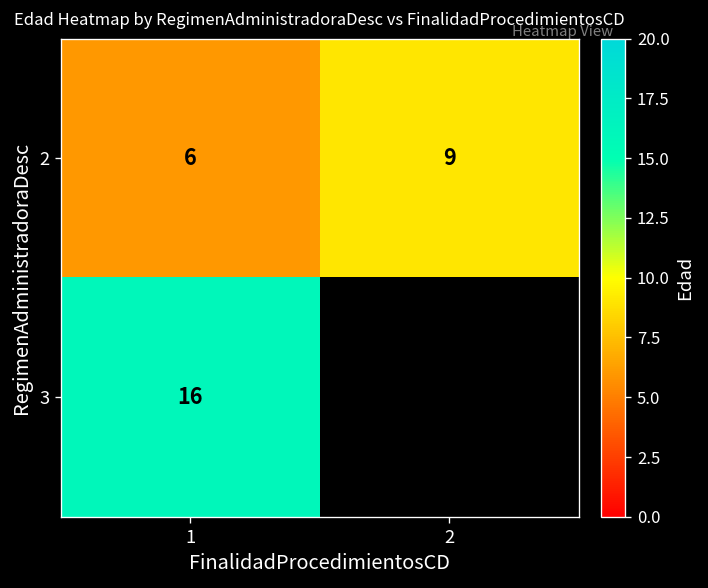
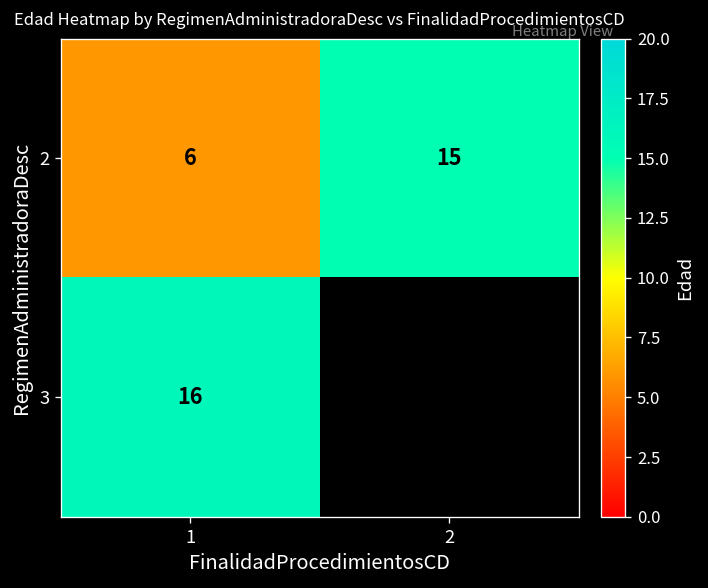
  {
    "2": {
      "1": 6,
-     "2": 9
+     "2": 15
    },
    "3": {
      "1": 16
    }
  }
